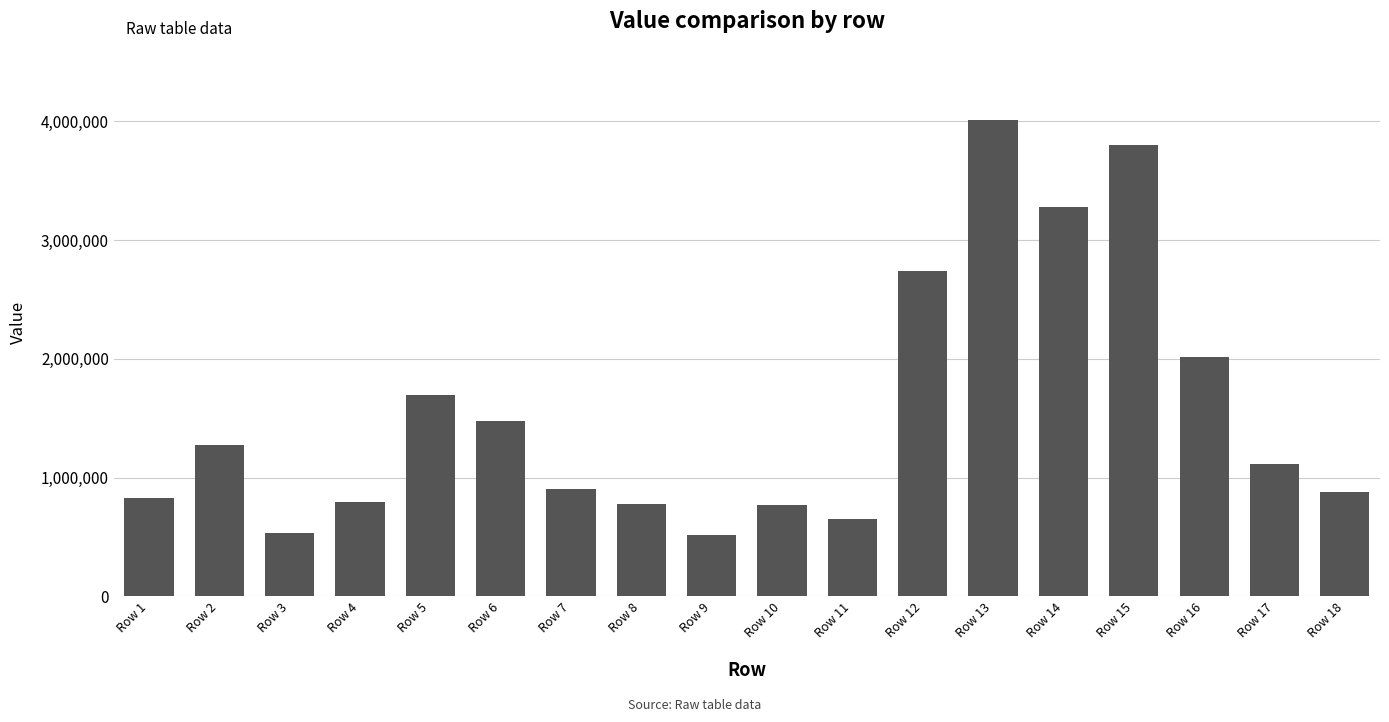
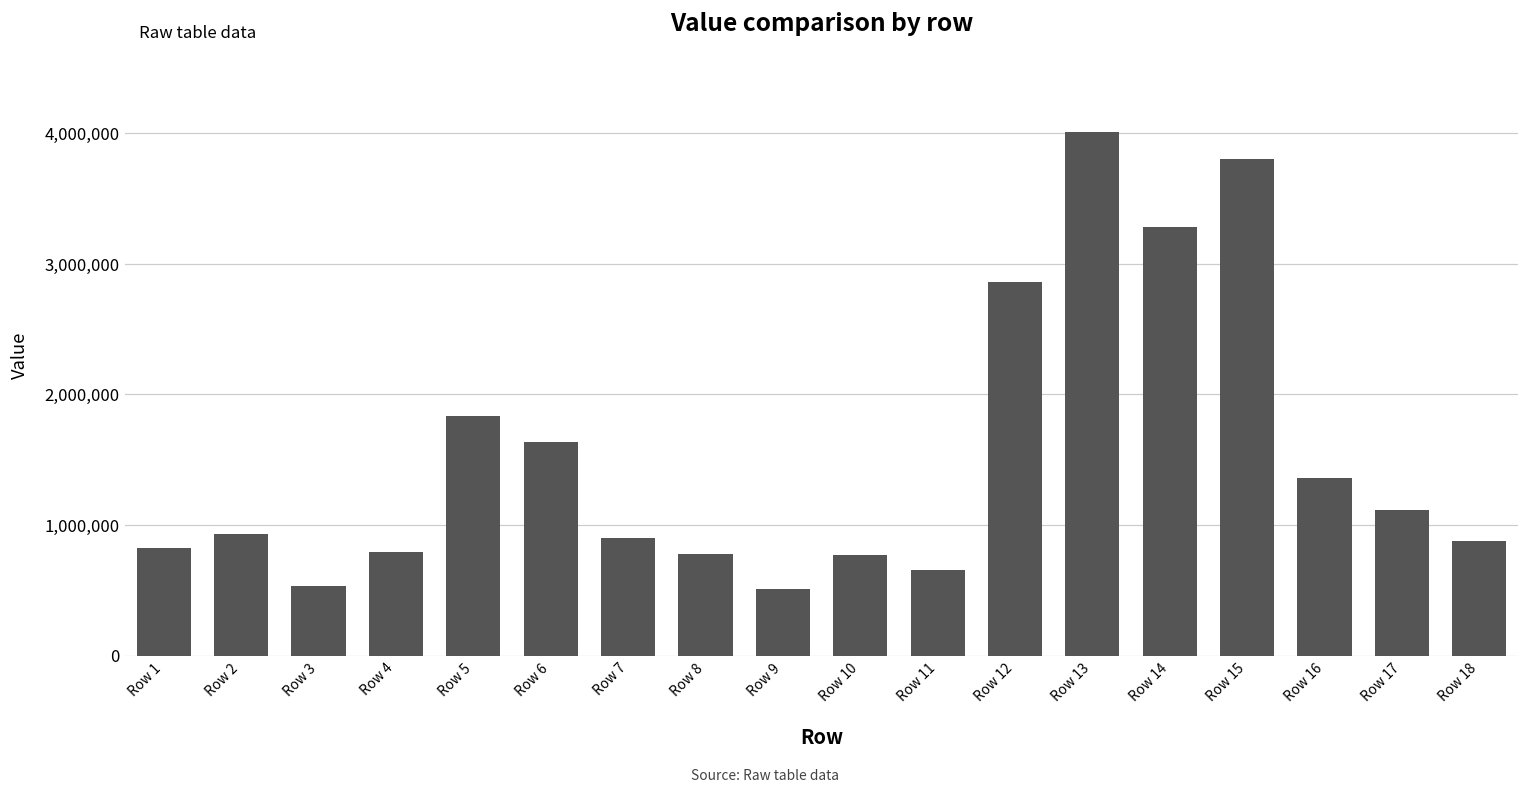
  {
    "Row 1": "830,000",
-   "Row 2": "1,280,000",
+   "Row 2": "930,000",
    "Row 3": "540,000",
    "Row 4": "790,000",
-   "Row 5": "1,700,000",
-   "Row 6": "1,480,000",
+   "Row 5": "1,840,000",
+   "Row 6": "1,640,000",
    "Row 7": "900,000",
    "Row 8": "780,000",
    "Row 9": "510,000",
    "Row 10": "770,000",
    "Row 11": "650,000",
-   "Row 12": "2,740,000",
+   "Row 12": "2,860,000",
    "Row 13": "4,010,000",
    "Row 14": "3,280,000",
    "Row 15": "3,800,000",
-   "Row 16": "2,010,000",
+   "Row 16": "1,360,000",
    "Row 17": "1,120,000",
    "Row 18": "880,000"
  }
